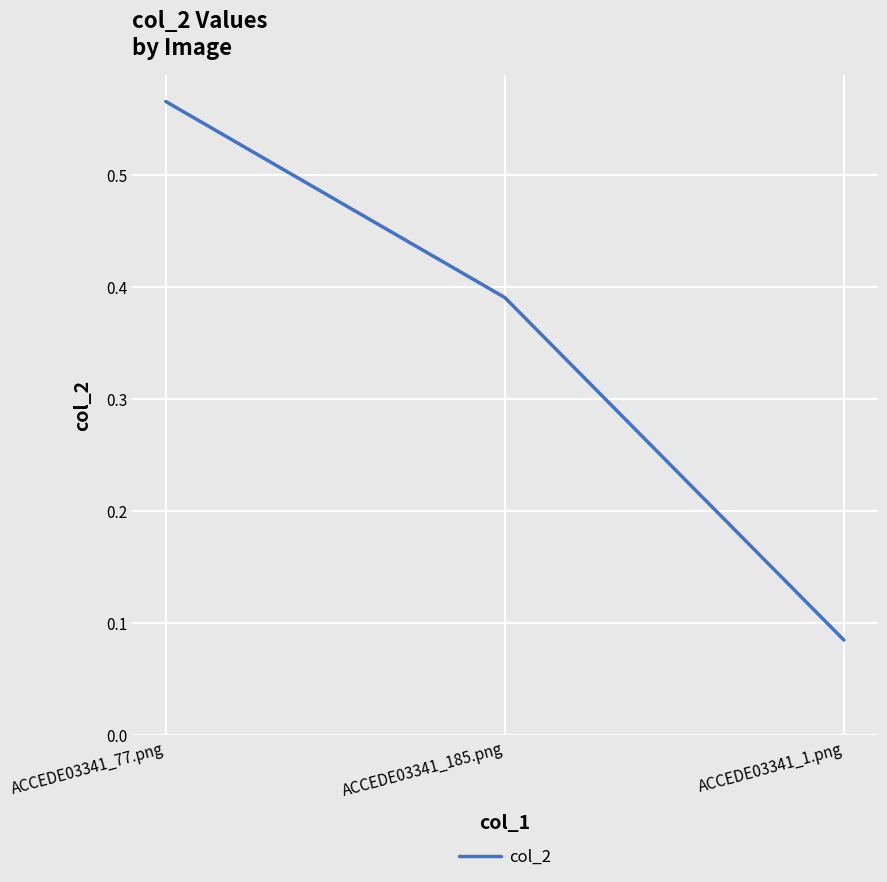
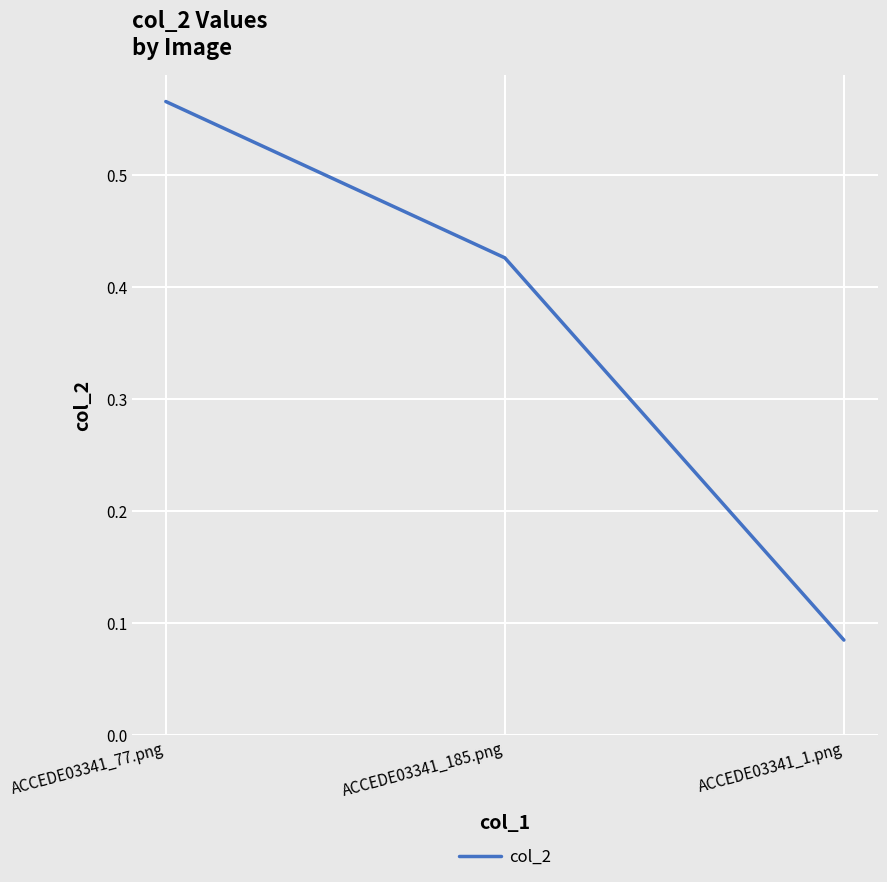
  {
    "ACCEDE03341_77.png": 0.566,
-   "ACCEDE03341_185.png": 0.391,
+   "ACCEDE03341_185.png": 0.426,
    "ACCEDE03341_1.png": 0.085
  }
